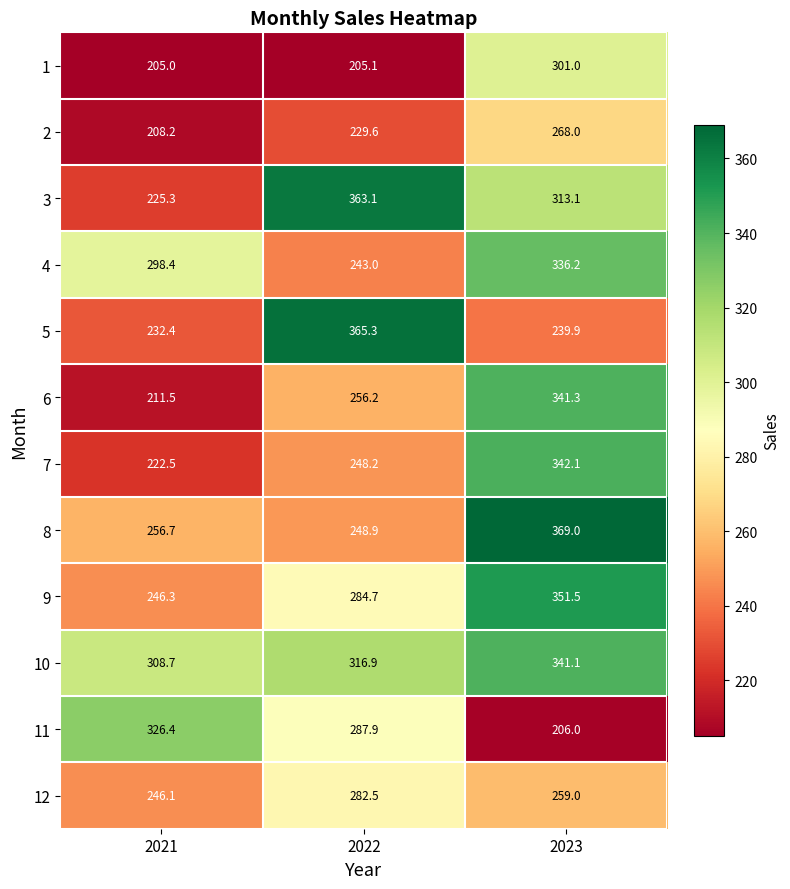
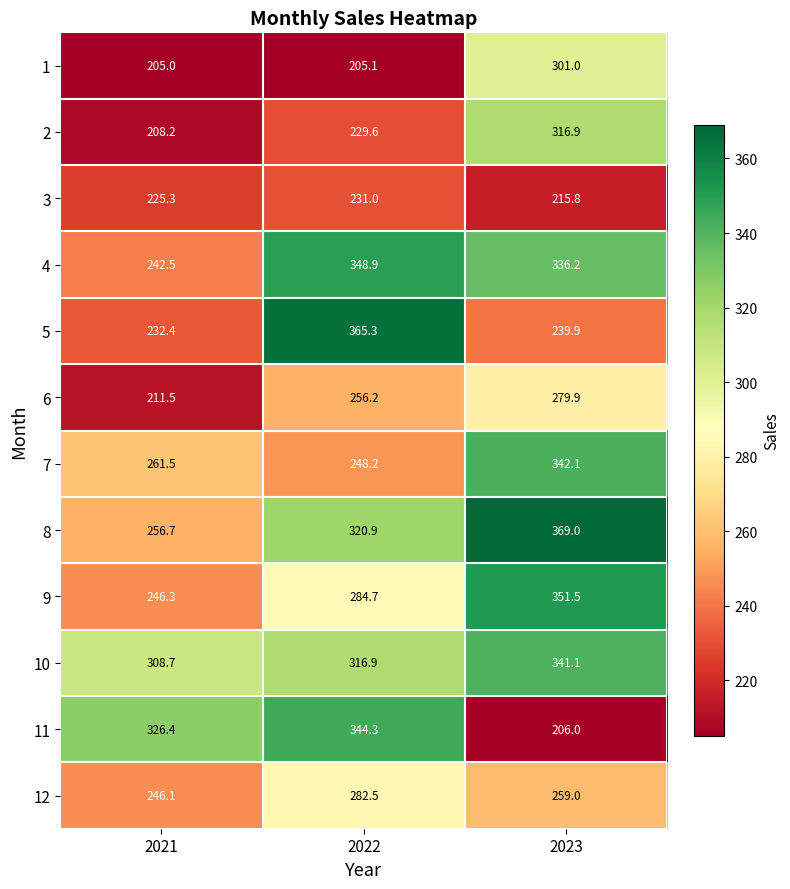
  {
    "1": {
      "2021": 205.0,
      "2022": 205.1,
      "2023": 301.0
    },
    "2": {
      "2021": 208.2,
      "2022": 229.6,
-     "2023": 268.0
+     "2023": 316.9
    },
    "3": {
      "2021": 225.3,
-     "2022": 363.1,
-     "2023": 313.1
+     "2022": 231.0,
+     "2023": 215.8
    },
    "4": {
-     "2021": 298.4,
-     "2022": 243.0,
+     "2021": 242.5,
+     "2022": 348.9,
      "2023": 336.2
    },
    "5": {
      "2021": 232.4,
      "2022": 365.3,
      "2023": 239.9
    },
    "6": {
      "2021": 211.5,
      "2022": 256.2,
-     "2023": 341.3
+     "2023": 279.9
    },
    "7": {
-     "2021": 222.5,
+     "2021": 261.5,
      "2022": 248.2,
      "2023": 342.1
    },
    "8": {
      "2021": 256.7,
-     "2022": 248.9,
+     "2022": 320.9,
      "2023": 369.0
    },
    "9": {
      "2021": 246.3,
      "2022": 284.7,
      "2023": 351.5
    },
    "10": {
      "2021": 308.7,
      "2022": 316.9,
      "2023": 341.1
    },
    "11": {
      "2021": 326.4,
-     "2022": 287.9,
+     "2022": 344.3,
      "2023": 206.0
    },
    "12": {
      "2021": 246.1,
      "2022": 282.5,
      "2023": 259.0
    }
  }
